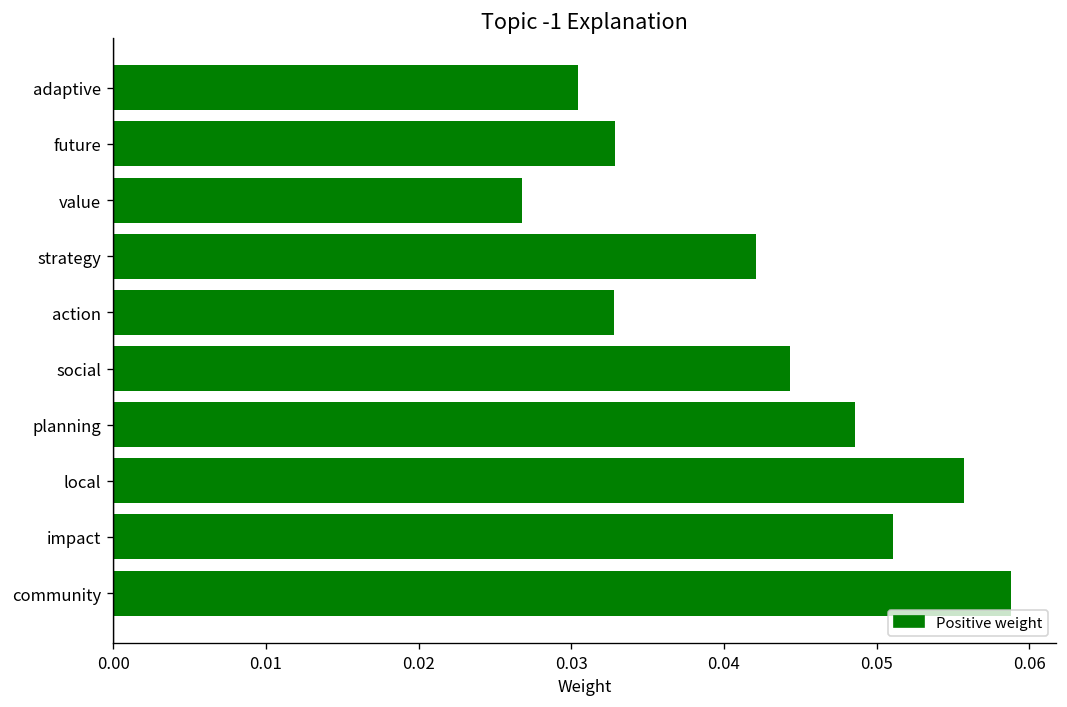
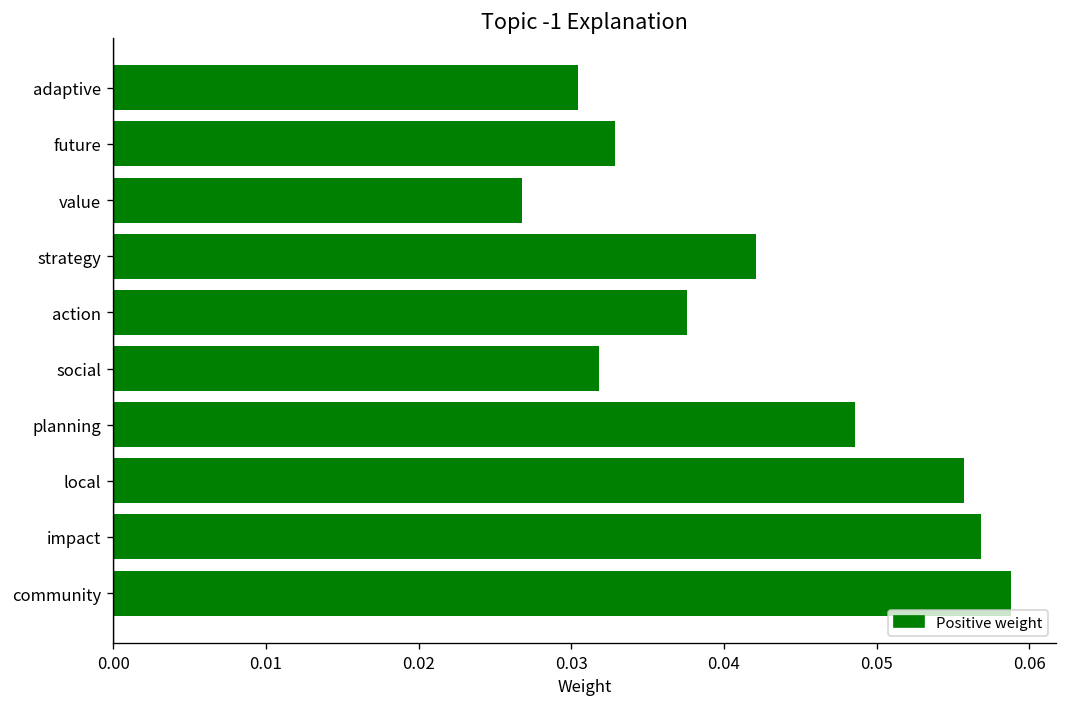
  {
    "adaptive": 0.0305,
    "future": 0.0329,
    "value": 0.0268,
    "strategy": 0.0421,
-   "action": 0.0328,
-   "social": 0.0443,
+   "action": 0.0376,
+   "social": 0.0318,
    "planning": 0.0486,
    "local": 0.0557,
-   "impact": 0.0511,
+   "impact": 0.0568,
    "community": 0.0588
  }
